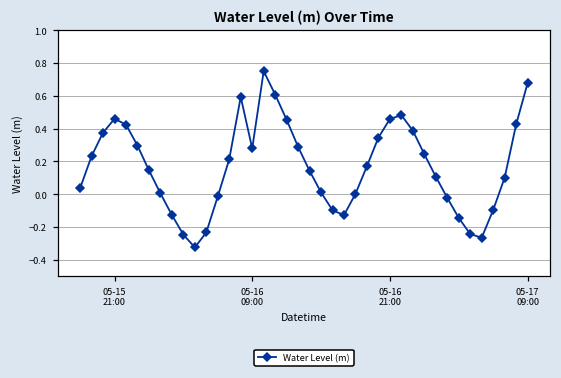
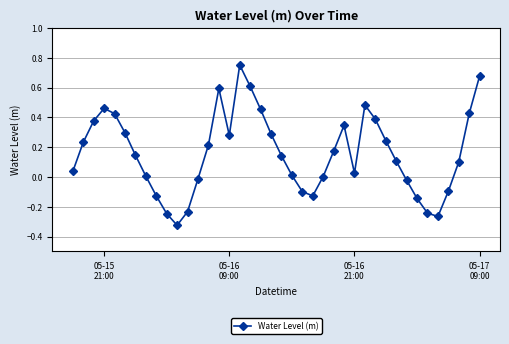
  {
    "05-15 21:00": 0.46,
    "05-16 09:00": 0.28,
-   "05-16 21:00": 0.46,
+   "05-16 21:00": 0.03,
    "05-17 09:00": 0.68
  }
